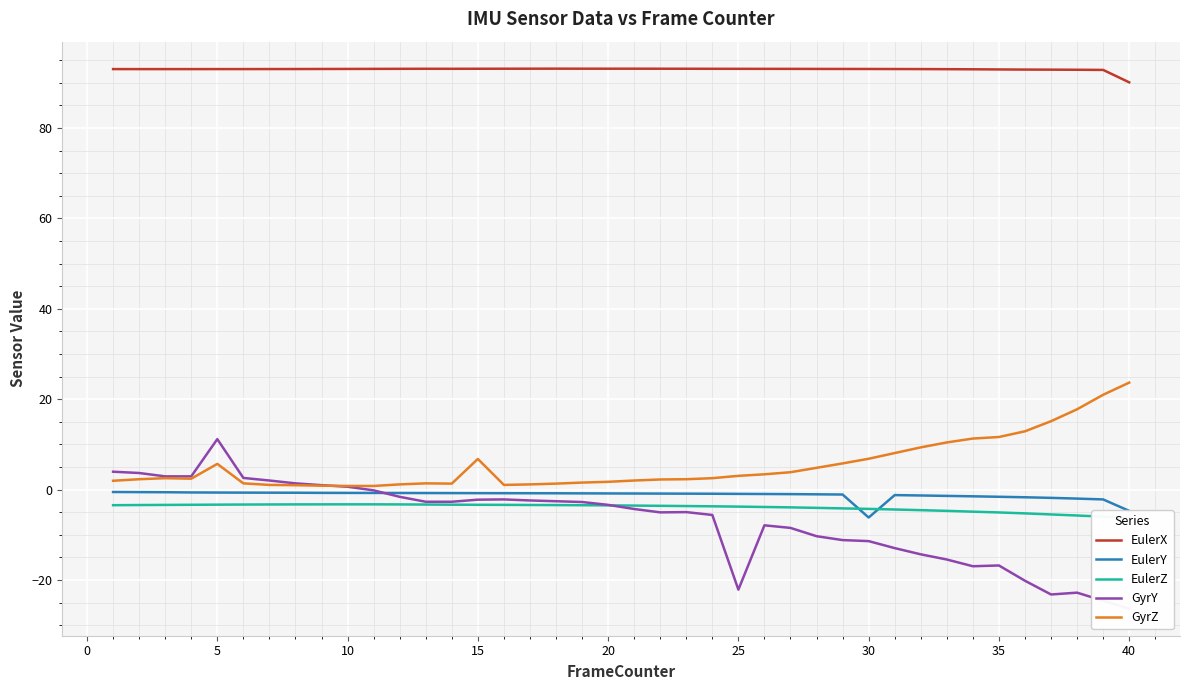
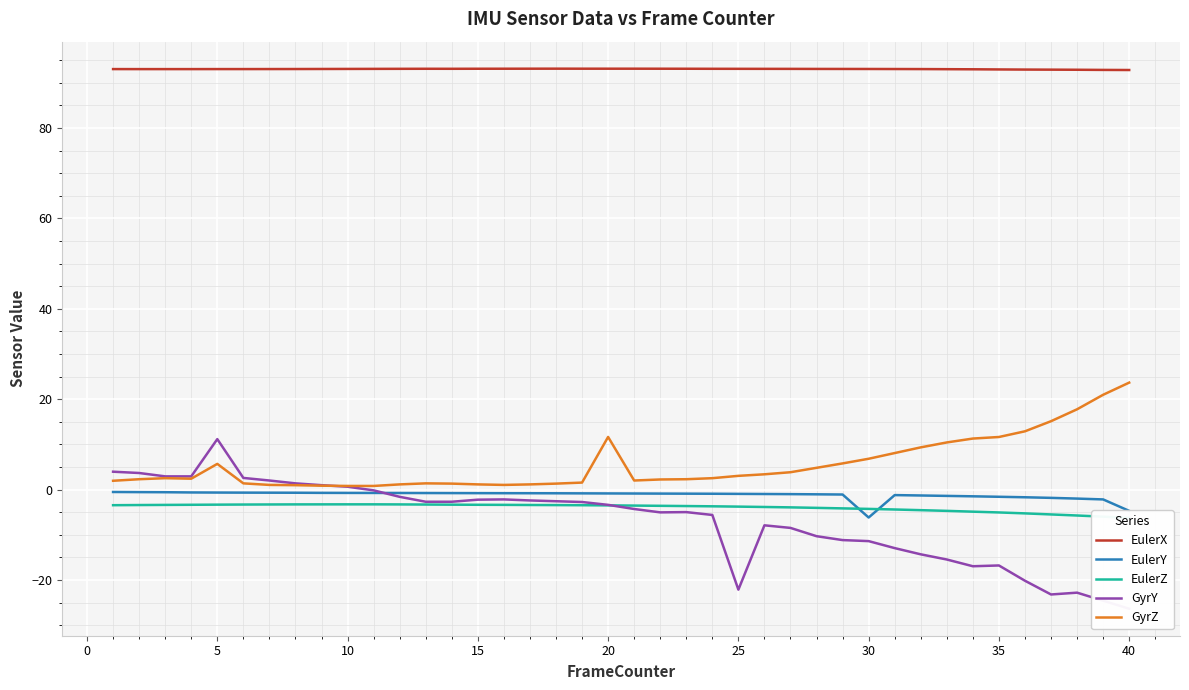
  {
    "EulerX": {
      "5": 93,
      "10": 93,
      "15": 93,
      "20": 93,
      "25": 93,
      "30": 93,
      "35": 93,
-     "40": 90
+     "40": 93
    },
    "EulerY": {
      "5": -1,
      "10": -1,
      "15": -1,
      "20": -1,
      "25": -1,
      "30": -6,
      "35": -2
    },
    "EulerZ": {
      "5": -3,
      "10": -3,
      "15": -3,
      "25": -4,
      "30": -4,
      "35": -5
    },
    "GyrY": {
      "5": 11,
      "15": -2,
      "25": -22,
      "30": -11,
      "35": -17
    },
    "GyrZ": {
      "5": 6,
-     "15": 7,
-     "20": 2,
+     "15": 1,
+     "20": 12,
      "25": 3,
      "30": 7,
      "35": 12,
      "40": 24
    }
  }
